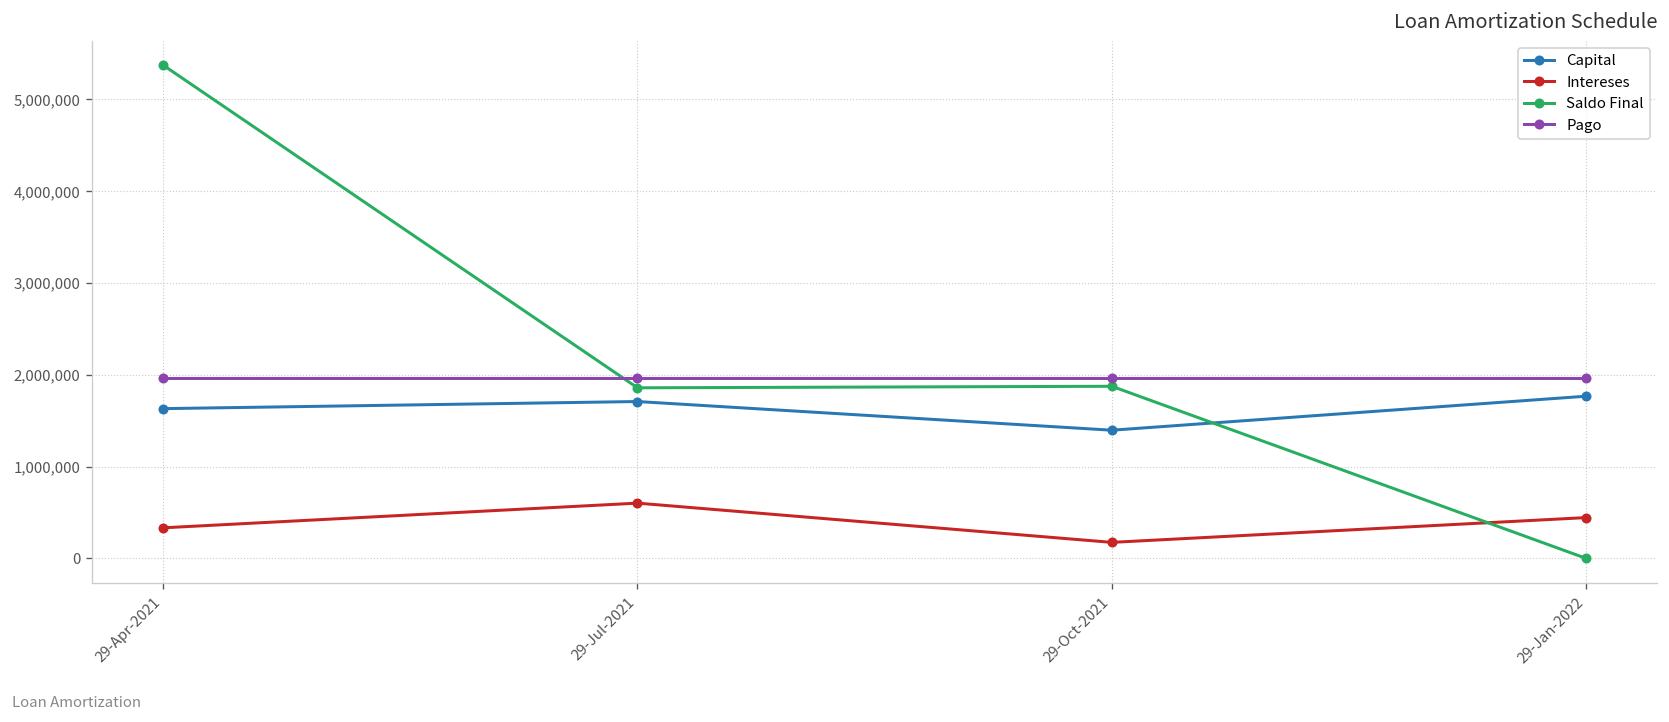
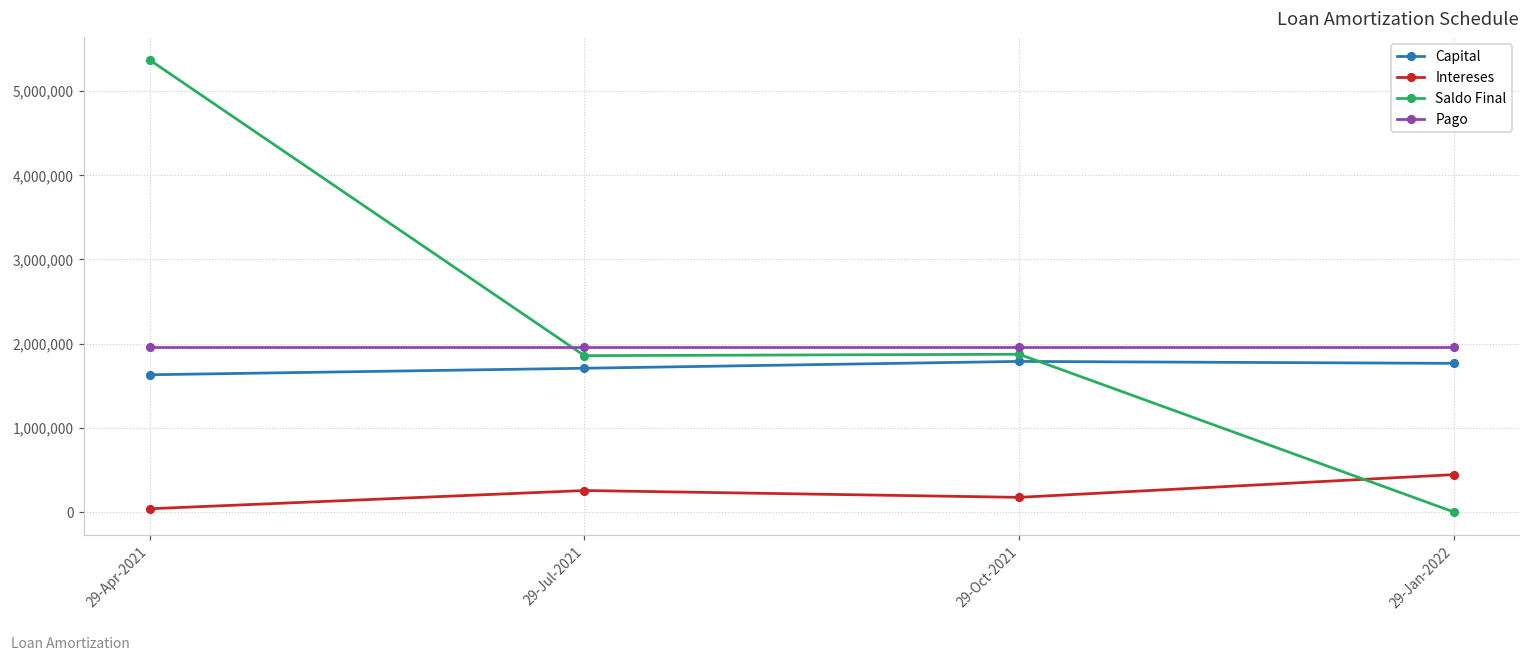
  {
    "Capital": {
      "29-Apr-2021": "1,600,000",
      "29-Jul-2021": "1,700,000",
-     "29-Oct-2021": "1,400,000",
+     "29-Oct-2021": "1,800,000",
      "29-Jan-2022": "1,800,000"
    },
    "Intereses": {
-     "29-Apr-2021": "300,000",
-     "29-Jul-2021": "600,000",
+     "29-Apr-2021": "0",
+     "29-Jul-2021": "300,000",
      "29-Oct-2021": "200,000",
      "29-Jan-2022": "400,000"
    },
    "Saldo Final": {
      "29-Apr-2021": "5,400,000",
      "29-Jul-2021": "1,900,000",
      "29-Oct-2021": "1,900,000",
      "29-Jan-2022": "0"
    },
    "Pago": {
      "29-Apr-2021": "2,000,000",
      "29-Jul-2021": "2,000,000",
      "29-Oct-2021": "2,000,000",
      "29-Jan-2022": "2,000,000"
    }
  }
